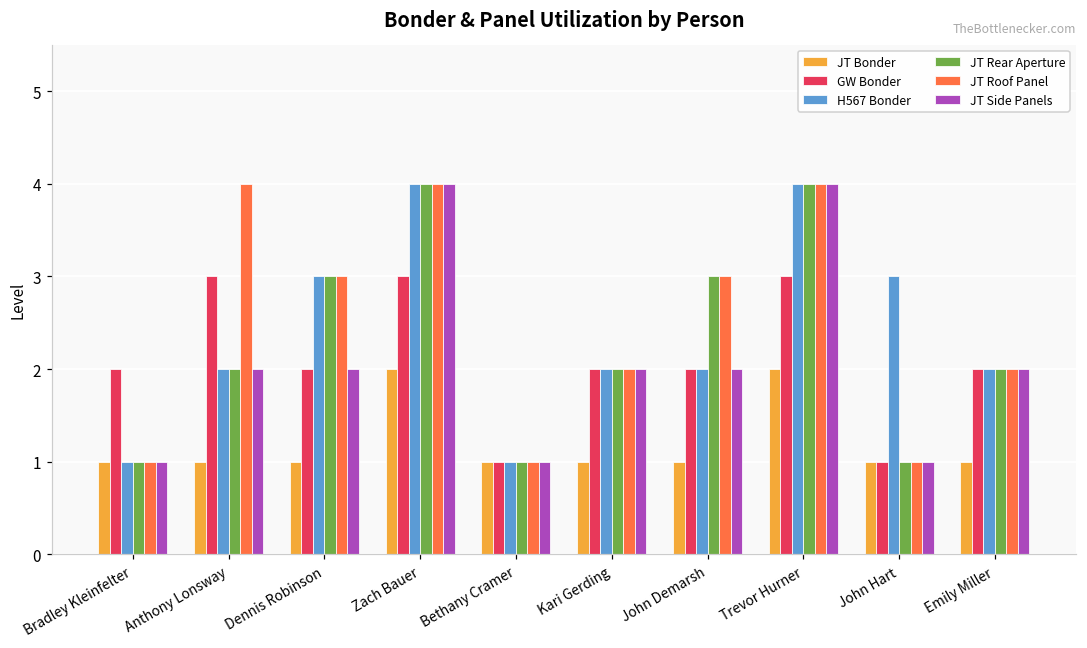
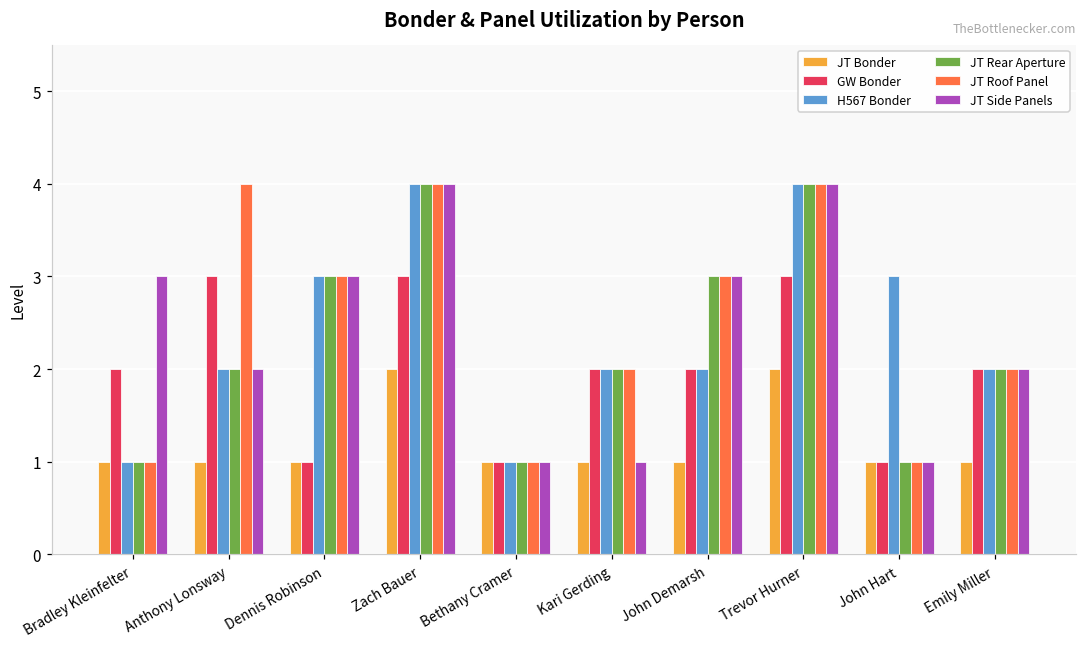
  {
    "GW Bonder": {
      "Bradley Kleinfelter": 2,
      "Anthony Lonsway": 3,
-     "Dennis Robinson": 2,
+     "Dennis Robinson": 1,
      "Zach Bauer": 3,
      "Bethany Cramer": 1,
      "Kari Gerding": 2,
      "John Demarsh": 2,
      "Trevor Hurner": 3,
      "John Hart": 1,
      "Emily Miller": 2
    },
    "H567 Bonder": {
      "Bradley Kleinfelter": 1,
      "Anthony Lonsway": 2,
      "Dennis Robinson": 3,
      "Zach Bauer": 4,
      "Bethany Cramer": 1,
      "Kari Gerding": 2,
      "John Demarsh": 2,
      "Trevor Hurner": 4,
      "John Hart": 3,
      "Emily Miller": 2
    },
    "JT Rear Aperture": {
      "Bradley Kleinfelter": 1,
      "Anthony Lonsway": 2,
      "Dennis Robinson": 3,
      "Zach Bauer": 4,
      "Bethany Cramer": 1,
      "Kari Gerding": 2,
      "John Demarsh": 3,
      "Trevor Hurner": 4,
      "John Hart": 1,
      "Emily Miller": 2
    },
    "JT Side Panels": {
-     "Bradley Kleinfelter": 1,
+     "Bradley Kleinfelter": 3,
      "Anthony Lonsway": 2,
-     "Dennis Robinson": 2,
+     "Dennis Robinson": 3,
      "Zach Bauer": 4,
      "Bethany Cramer": 1,
-     "Kari Gerding": 2,
-     "John Demarsh": 2,
+     "Kari Gerding": 1,
+     "John Demarsh": 3,
      "Trevor Hurner": 4,
      "John Hart": 1,
      "Emily Miller": 2
    }
  }
